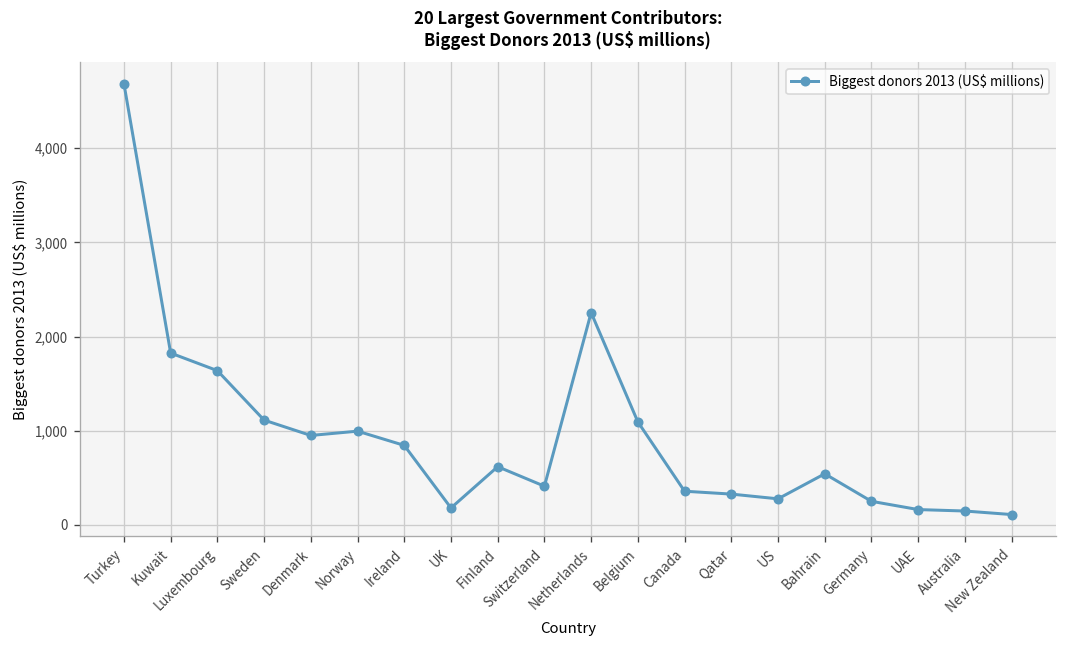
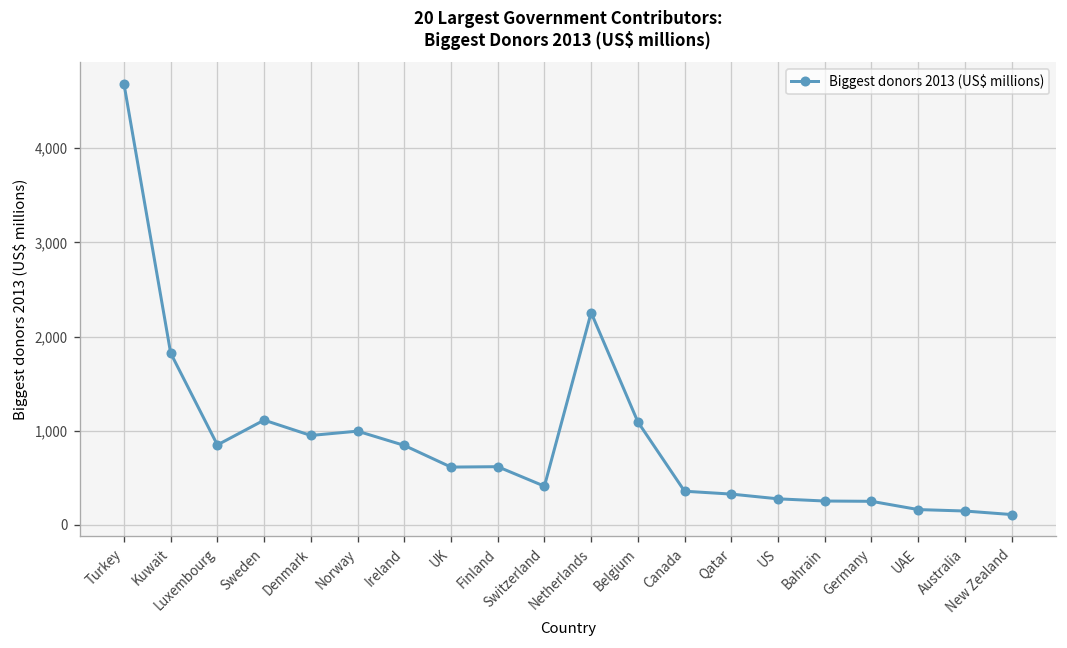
  {
    "Turkey": "4,700",
    "Kuwait": "1,800",
-   "Luxembourg": "1,600",
+   "Luxembourg": "800",
    "Sweden": "1,100",
    "Denmark": "900",
    "Norway": "1,000",
    "Ireland": "800",
-   "UK": "200",
+   "UK": "600",
    "Finland": "600",
    "Switzerland": "400",
    "Netherlands": "2,300",
    "Belgium": "1,100",
    "Canada": "400",
    "Qatar": "300",
    "US": "300",
-   "Bahrain": "500",
+   "Bahrain": "300",
    "Germany": "200",
    "UAE": "200",
    "Australia": "100",
    "New Zealand": "100"
  }
